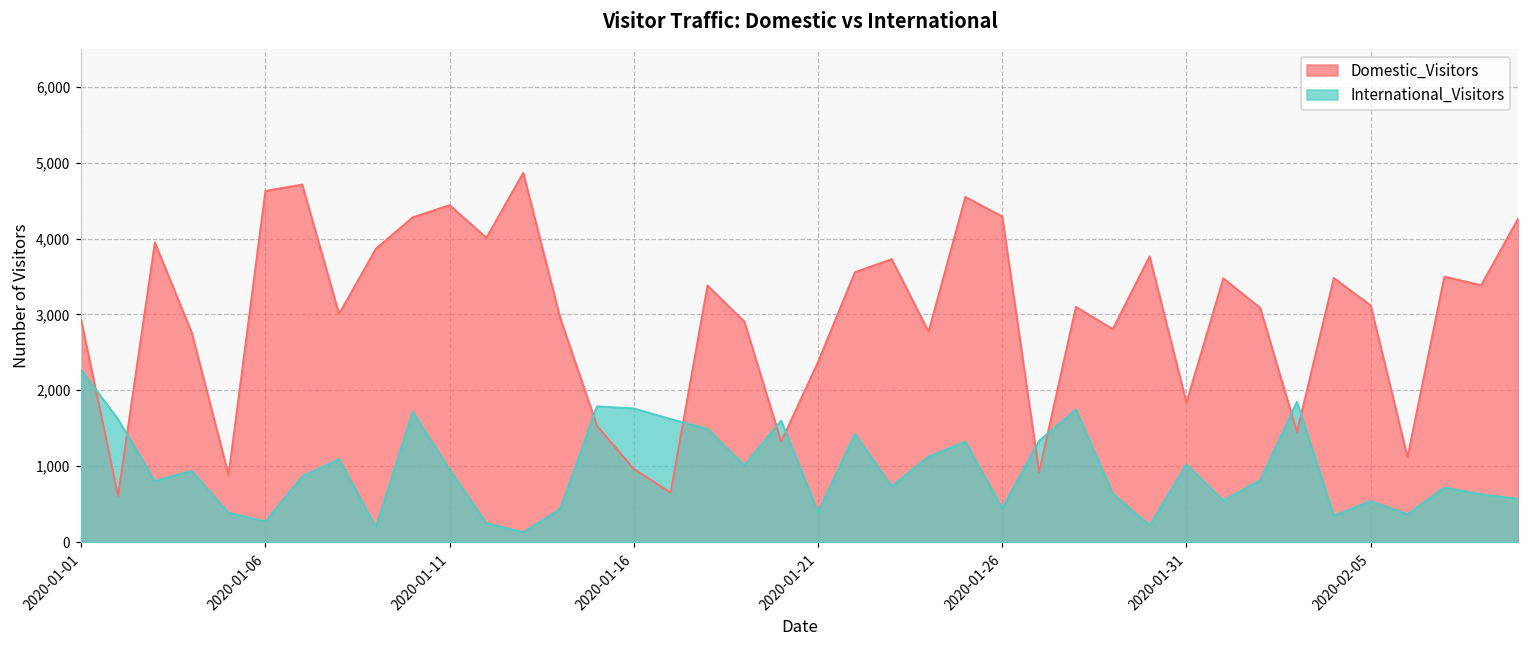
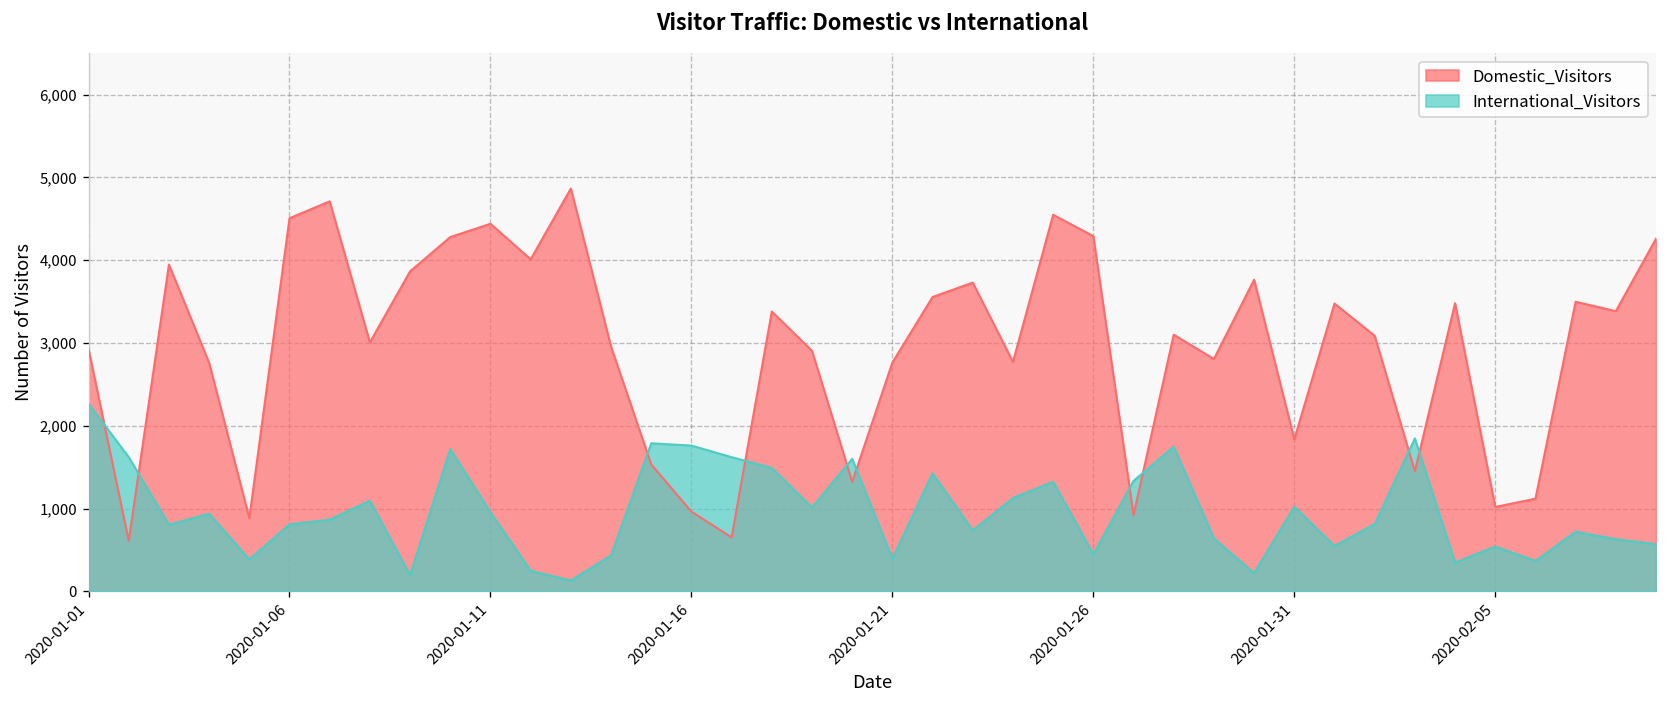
  {
    "Domestic_Visitors": {
      "2020-01-01": "2,900",
-     "2020-01-06": "4,600",
+     "2020-01-06": "4,500",
      "2020-01-11": "4,400",
      "2020-01-16": "1,000",
-     "2020-01-21": "2,400",
+     "2020-01-21": "2,800",
      "2020-01-26": "4,300",
      "2020-01-31": "1,800",
-     "2020-02-05": "3,100"
+     "2020-02-05": "1,000"
    },
    "International_Visitors": {
      "2020-01-01": "2,300",
-     "2020-01-06": "300",
+     "2020-01-06": "800",
      "2020-01-11": "1,000",
      "2020-01-16": "1,800",
      "2020-01-21": "400",
      "2020-01-26": "400",
      "2020-01-31": "1,000",
      "2020-02-05": "500"
    }
  }
